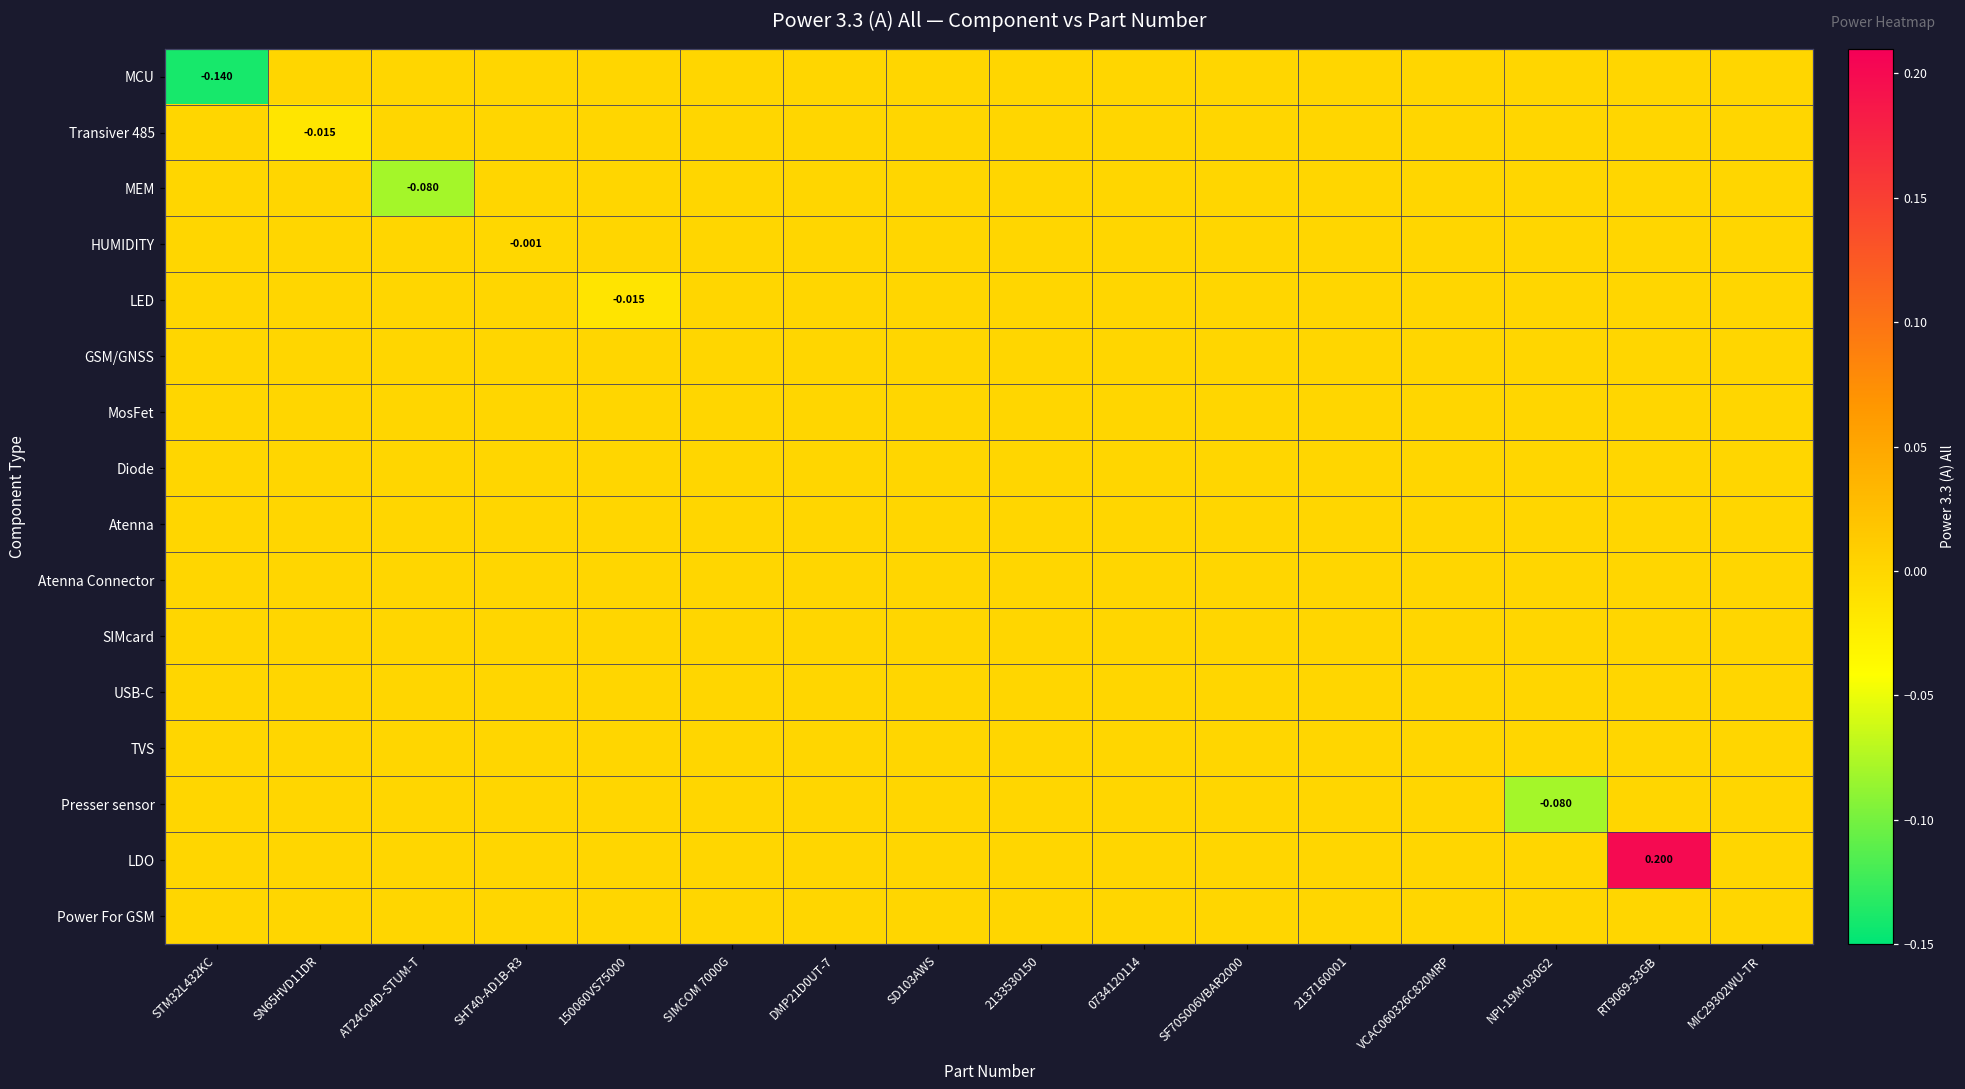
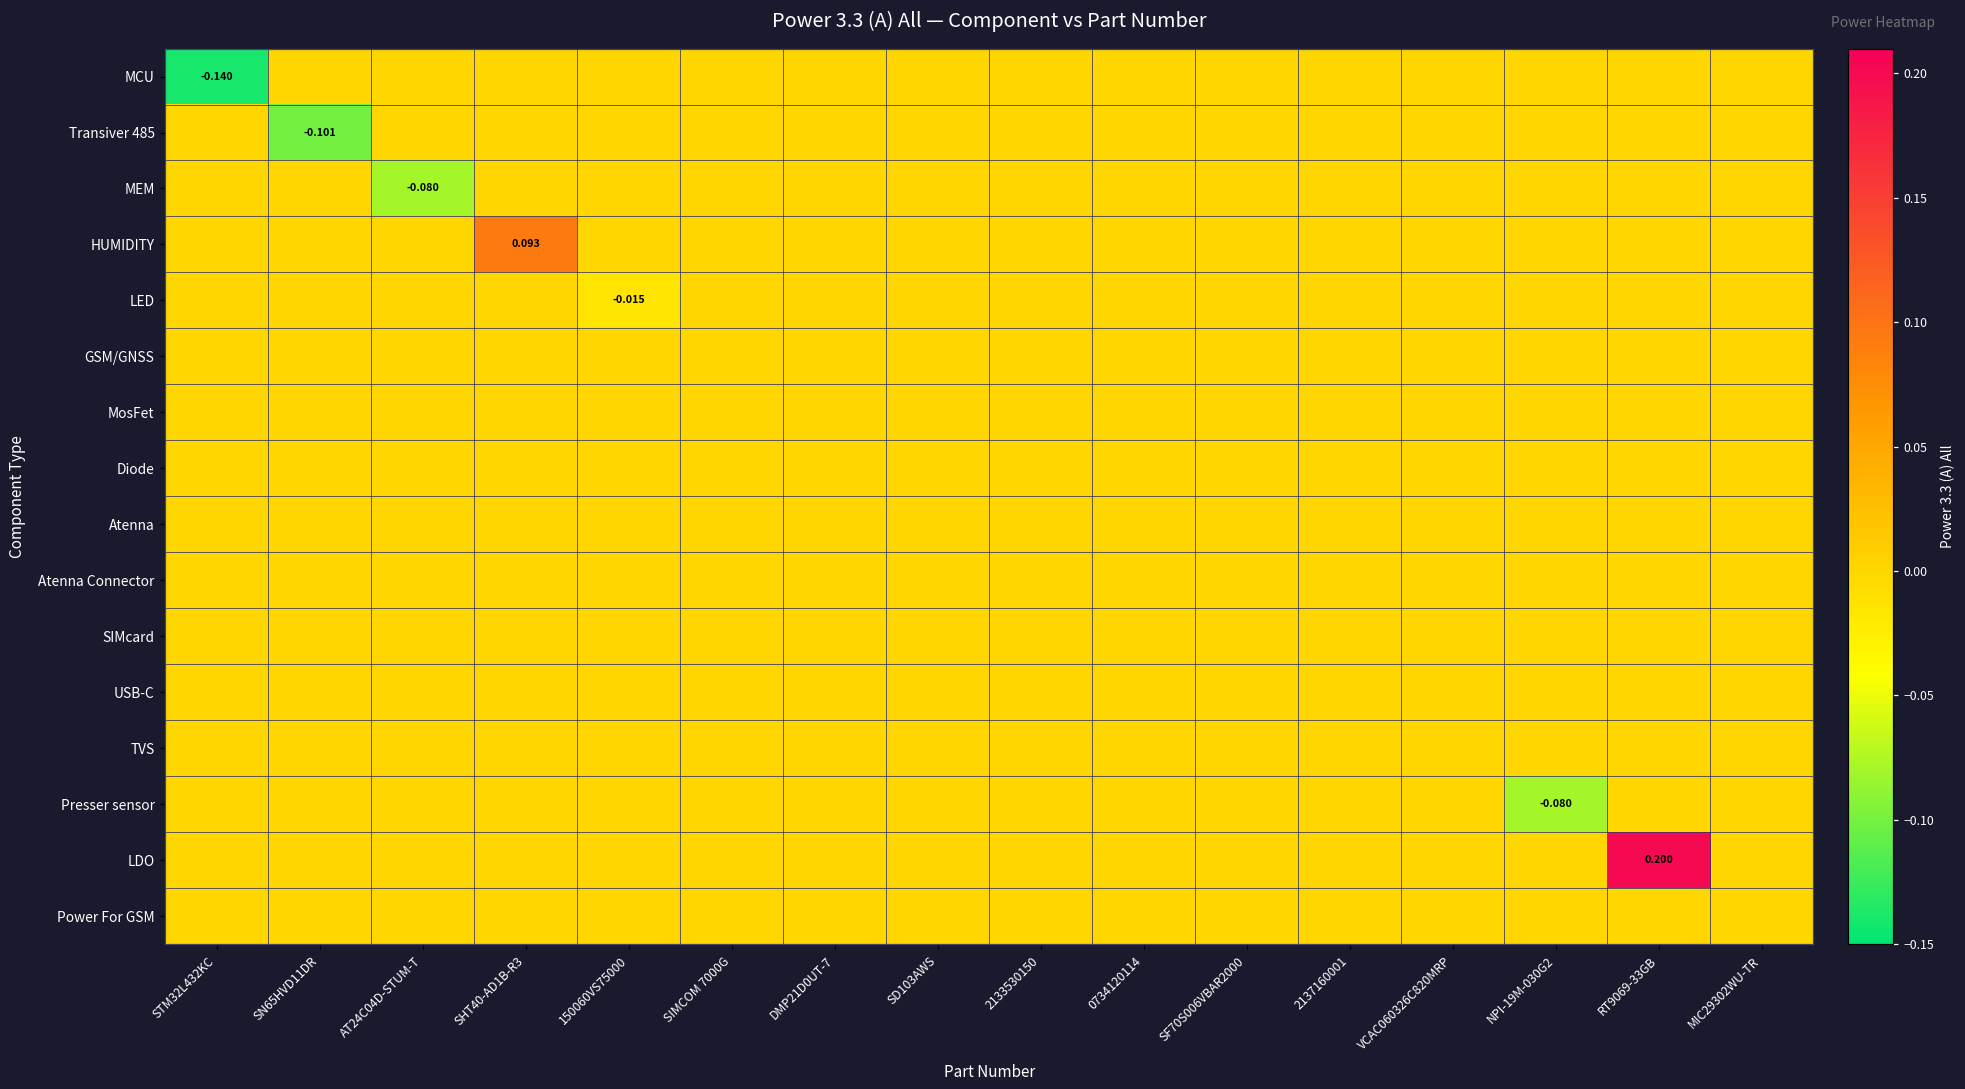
  {
    "MCU": {
      "STM32L432KC": -0.140
    },
    "Transiver 485": {
-     "SN65HVD11DR": -0.015
+     "SN65HVD11DR": -0.101
    },
    "MEM": {
      "AT24C04D-STUM-T": -0.080
    },
    "HUMIDITY": {
-     "SHT40-AD1B-R3": -0.001
+     "SHT40-AD1B-R3": 0.093
    },
    "LED": {
      "150060VS75000": -0.015
    },
    "Presser sensor": {
      "NPI-19M-030G2": -0.080
    },
    "LDO": {
      "RT9069-33GB": 0.200
    }
  }
